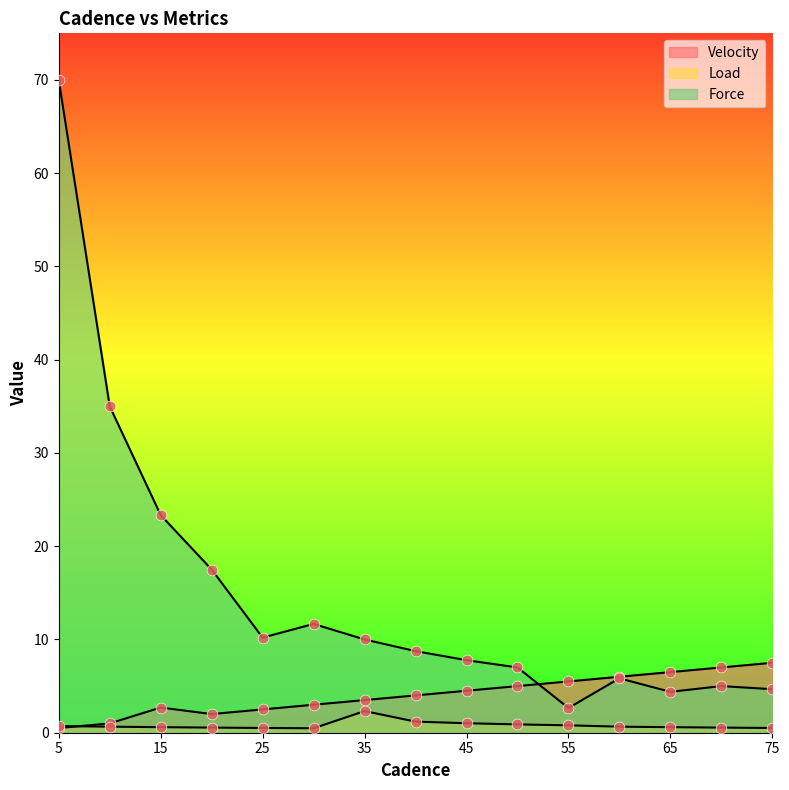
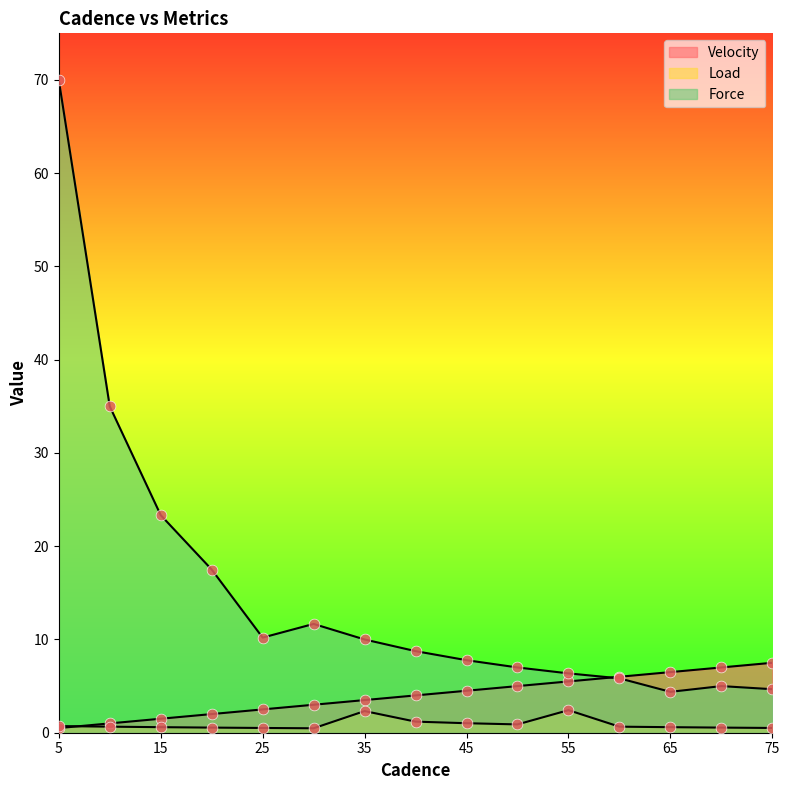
  {
    "Velocity": {
-     "15": 3,
+     "15": 2,
      "25": 3,
      "35": 4,
      "45": 5,
      "55": 6,
      "65": 7,
      "75": 8
    },
    "Load": {
      "15": 1,
      "25": 1,
      "35": 2,
      "45": 1,
-     "55": 1,
+     "55": 2,
      "65": 1,
      "75": 1
    },
    "Force": {
      "5": 70,
      "15": 23,
      "25": 10,
      "35": 10,
      "45": 8,
-     "55": 3,
+     "55": 6,
      "65": 4,
      "75": 5
    }
  }
